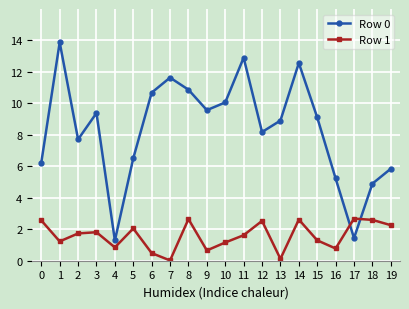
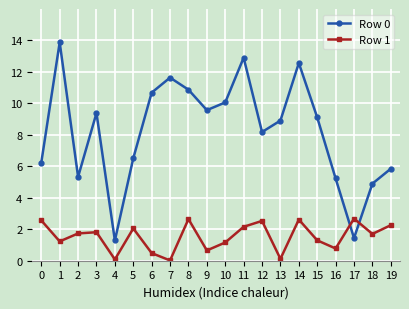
  {
    "Row 0": {
      "0": 6.2,
      "1": 13.9,
-     "2": 7.7,
+     "2": 5.3,
      "3": 9.4,
      "4": 1.3,
      "5": 6.5,
      "6": 10.7,
      "7": 11.6,
      "8": 10.9,
      "9": 9.6,
      "10": 10.1,
      "11": 12.9,
      "12": 8.2,
      "13": 8.9,
      "14": 12.6,
      "15": 9.1,
      "16": 5.2,
      "17": 1.4,
      "18": 4.9,
      "19": 5.8
    },
    "Row 1": {
      "0": 2.6,
      "1": 1.2,
      "2": 1.7,
      "3": 1.8,
-     "4": 0.8,
+     "4": 0.1,
      "5": 2.0,
      "6": 0.5,
      "7": 0.0,
      "8": 2.6,
      "9": 0.7,
      "10": 1.2,
-     "11": 1.6,
+     "11": 2.2,
      "12": 2.5,
      "13": 0.1,
      "14": 2.6,
      "15": 1.3,
      "16": 0.8,
      "17": 2.7,
-     "18": 2.6,
+     "18": 1.7,
      "19": 2.3
    }
  }
